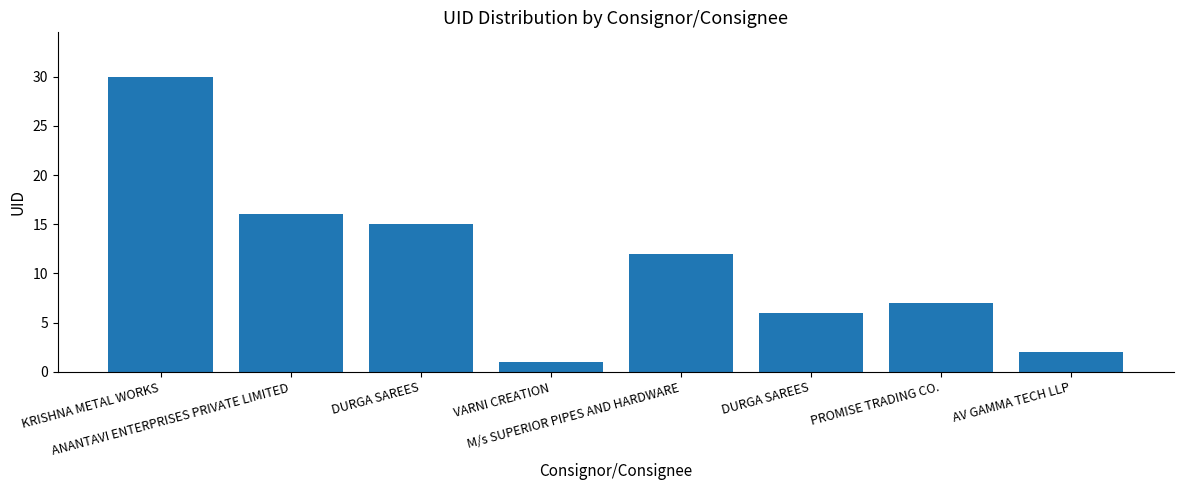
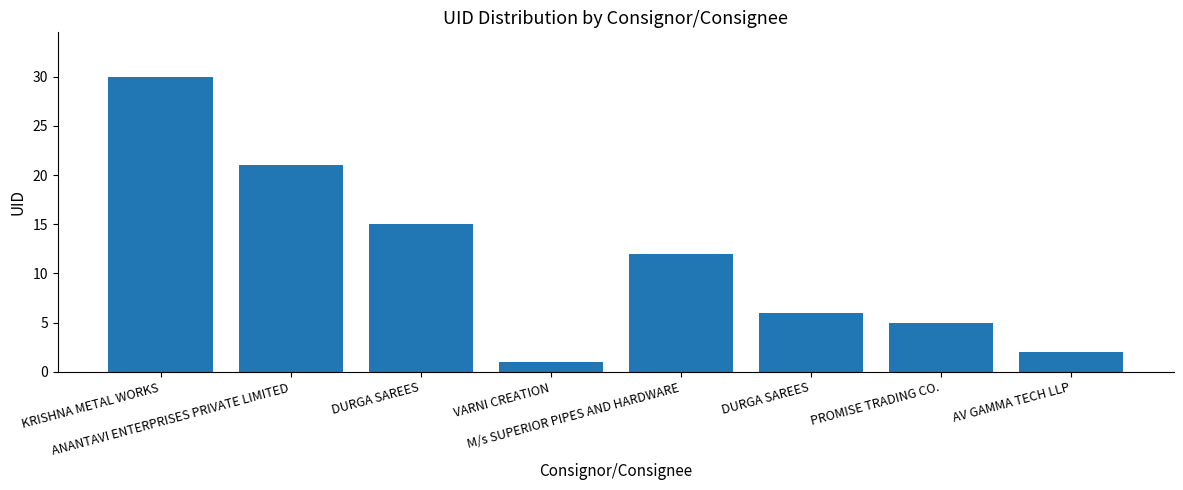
  {
    "KRISHNA METAL WORKS": 30,
-   "ANANTAVI ENTERPRISES PRIVATE LIMITED": 16,
+   "ANANTAVI ENTERPRISES PRIVATE LIMITED": 21,
    "VARNI CREATION": 1,
    "M/s SUPERIOR PIPES AND HARDWARE": 12,
-   "PROMISE TRADING CO.": 7,
+   "PROMISE TRADING CO.": 5,
    "AV GAMMA TECH LLP": 2
  }
